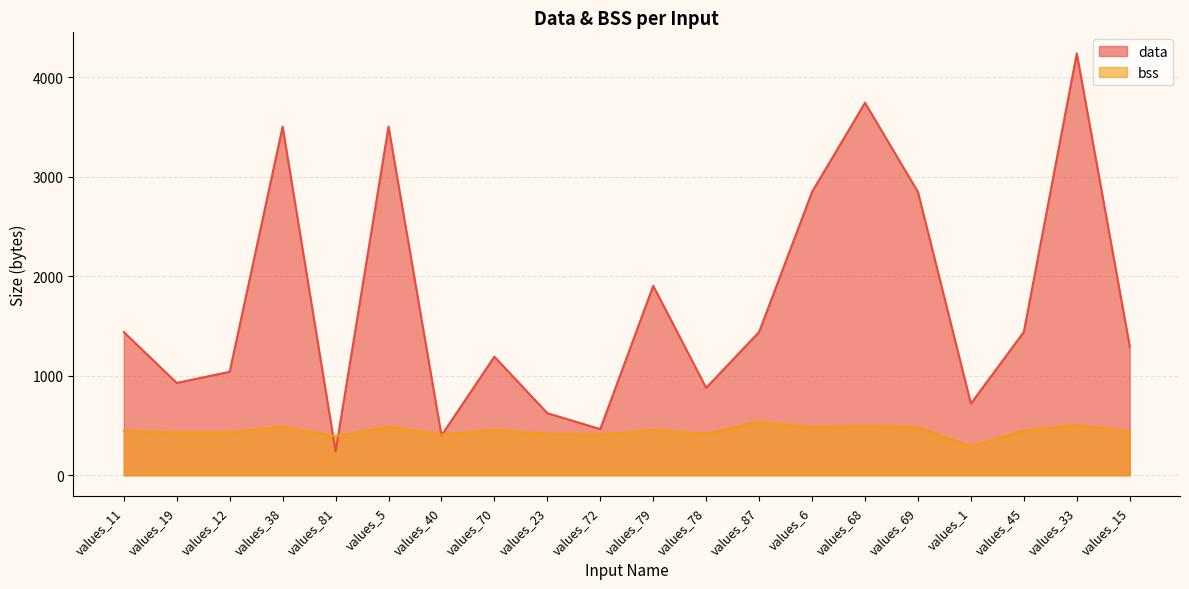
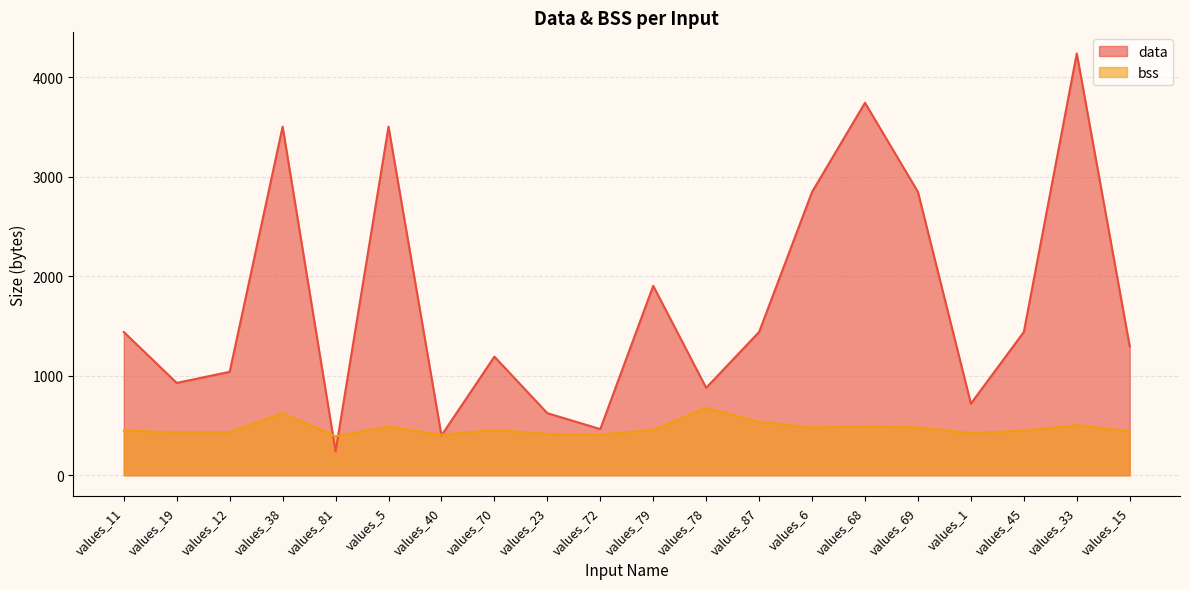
  {
    "data": {
      "values_11": 1400,
      "values_19": 900,
      "values_12": 1000,
      "values_38": 3500,
      "values_81": 200,
      "values_5": 3500,
      "values_70": 1200,
      "values_23": 600,
      "values_72": 500,
      "values_79": 1900,
      "values_78": 900,
      "values_87": 1400,
      "values_6": 2800,
      "values_68": 3700,
      "values_69": 2800,
      "values_1": 700,
      "values_45": 1400,
      "values_33": 4200,
      "values_15": 1300
    },
    "bss": {
      "values_11": 400,
      "values_19": 400,
      "values_12": 400,
-     "values_38": 500,
+     "values_38": 600,
      "values_81": 400,
      "values_5": 500,
      "values_70": 500,
      "values_23": 400,
      "values_72": 400,
      "values_79": 500,
-     "values_78": 400,
+     "values_78": 700,
      "values_87": 500,
      "values_6": 500,
      "values_68": 500,
      "values_69": 500,
-     "values_1": 300,
+     "values_1": 400,
      "values_45": 400,
      "values_33": 500,
      "values_15": 400
    }
  }
